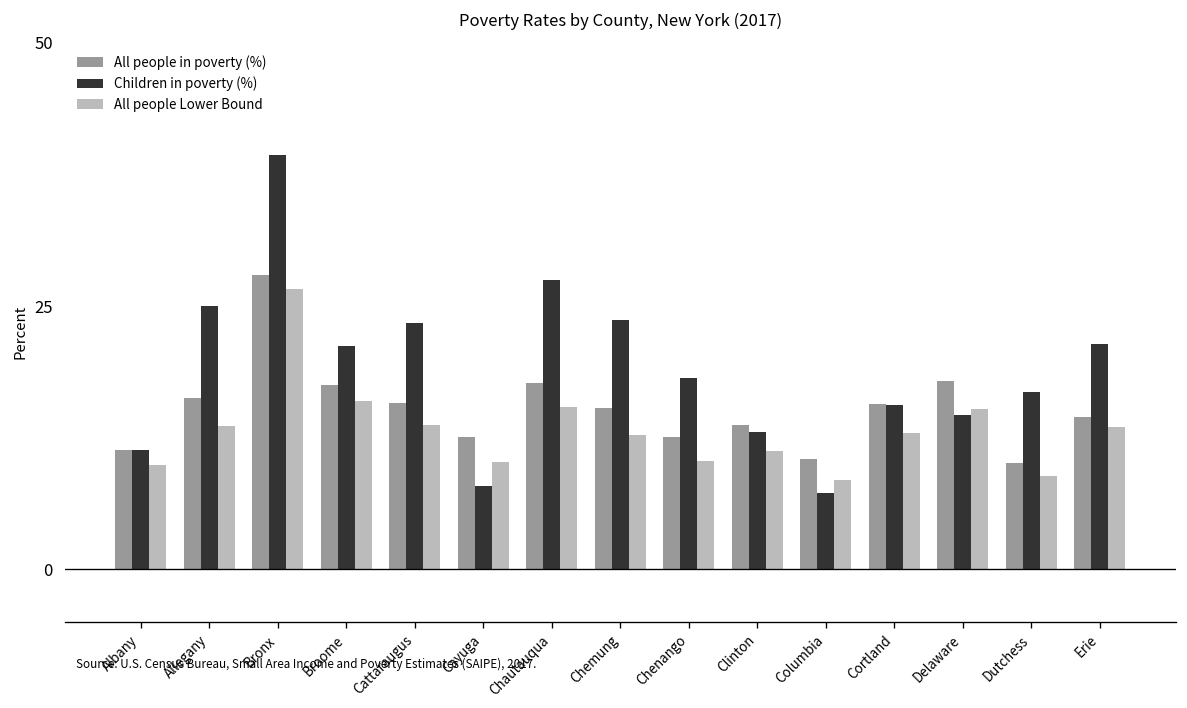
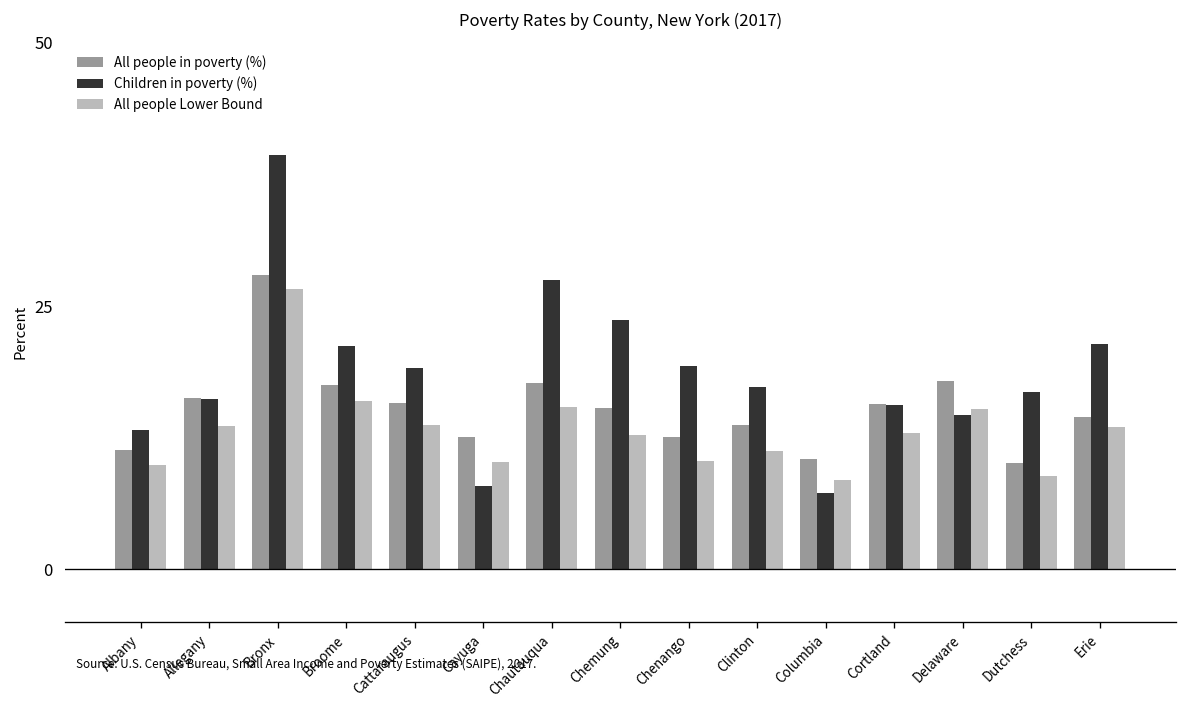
  {
    "Children in poverty (%)": {
-     "Albany": 11,
-     "Allegany": 25,
+     "Albany": 13,
+     "Allegany": 16,
      "Bronx": 39,
      "Broome": 21,
-     "Cattaraugus": 23,
+     "Cattaraugus": 19,
      "Cayuga": 8,
      "Chautauqua": 28,
      "Chemung": 24,
-     "Chenango": 18,
-     "Clinton": 13,
+     "Chenango": 19,
+     "Clinton": 17,
      "Columbia": 7,
      "Cortland": 16,
      "Delaware": 15,
      "Dutchess": 17,
      "Erie": 21
    }
  }
